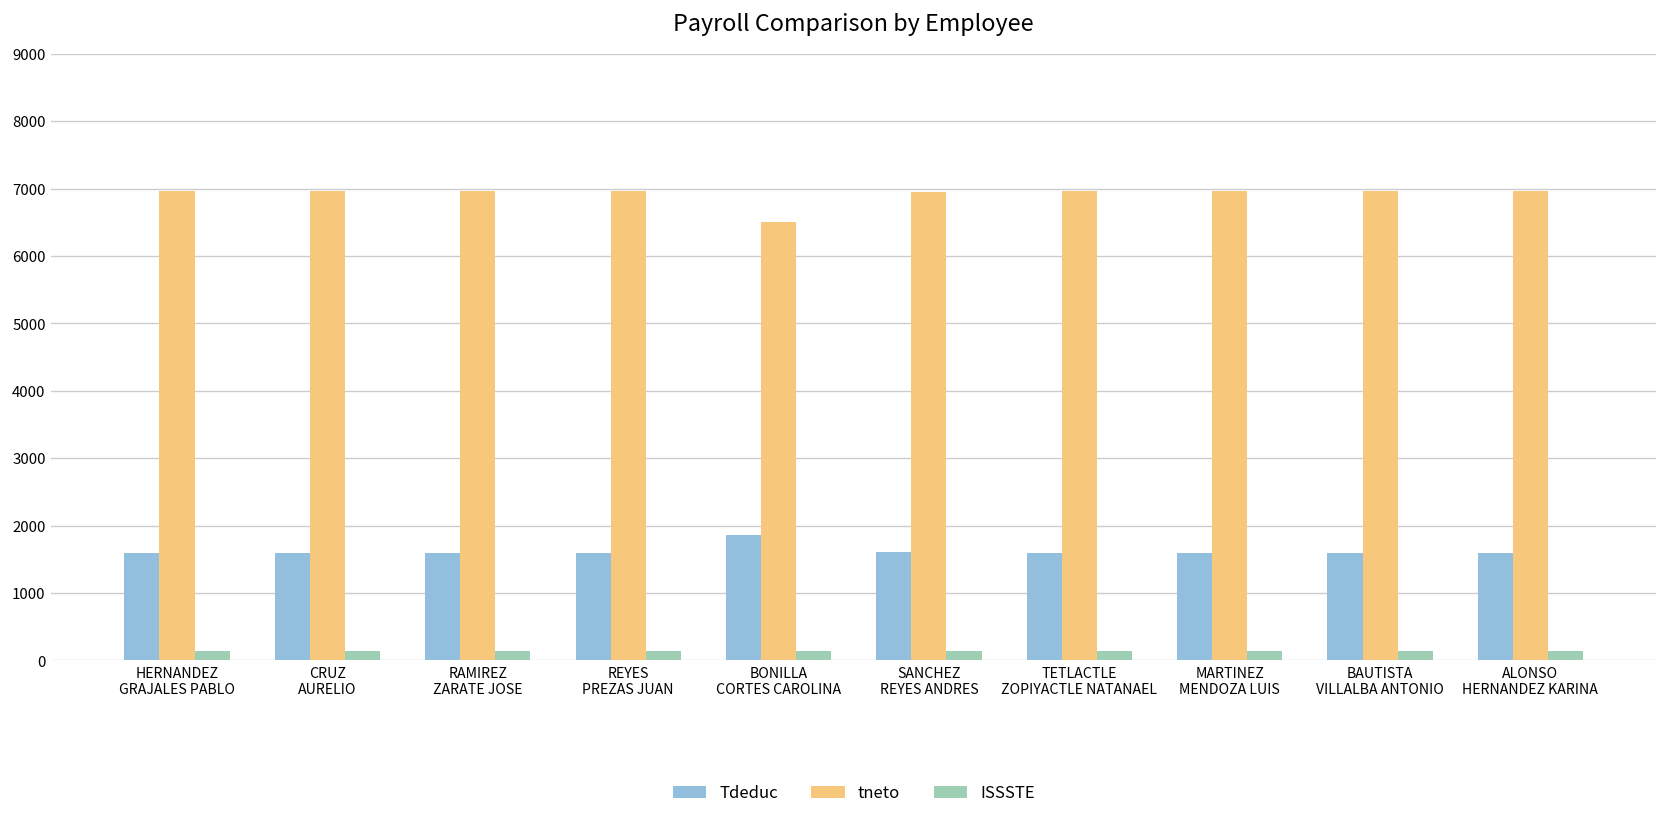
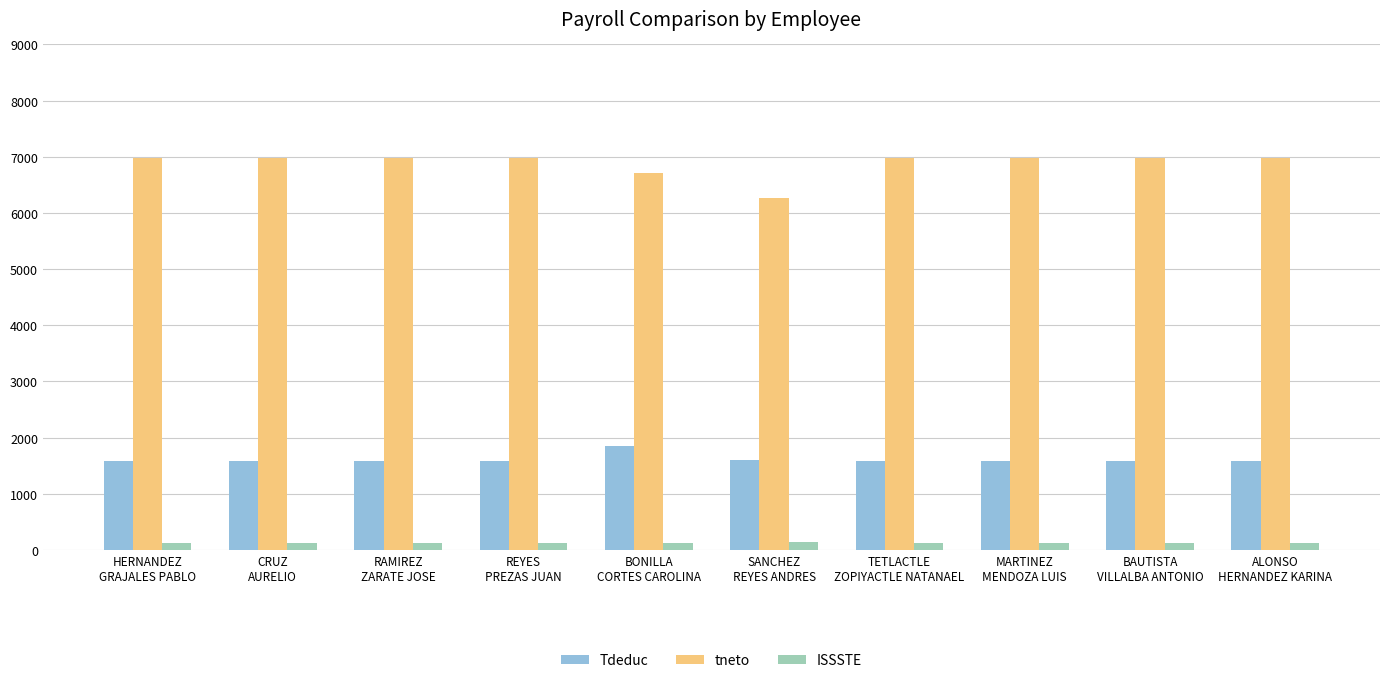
  {
    "tneto": {
      "HERNANDEZ GRAJALES PABLO": 7000,
      "CRUZ AURELIO": 7000,
      "RAMIREZ ZARATE JOSE": 7000,
      "REYES PREZAS JUAN": 7000,
-     "BONILLA CORTES CAROLINA": 6500,
-     "SANCHEZ REYES ANDRES": 7000,
+     "BONILLA CORTES CAROLINA": 6700,
+     "SANCHEZ REYES ANDRES": 6300,
      "TETLACTLE ZOPIYACTLE NATANAEL": 7000,
      "MARTINEZ MENDOZA LUIS": 7000,
      "BAUTISTA VILLALBA ANTONIO": 7000,
      "ALONSO HERNANDEZ KARINA": 7000
    }
  }
